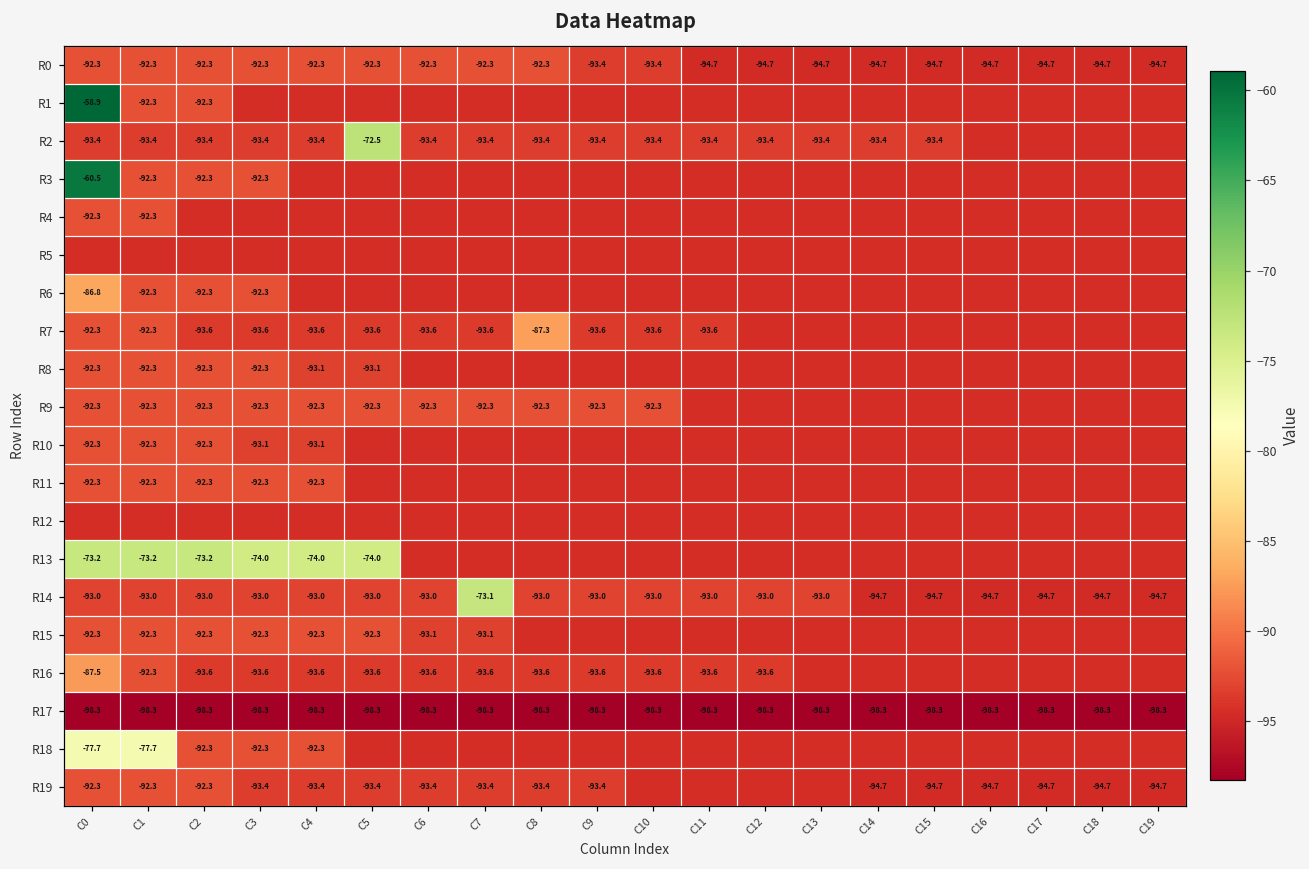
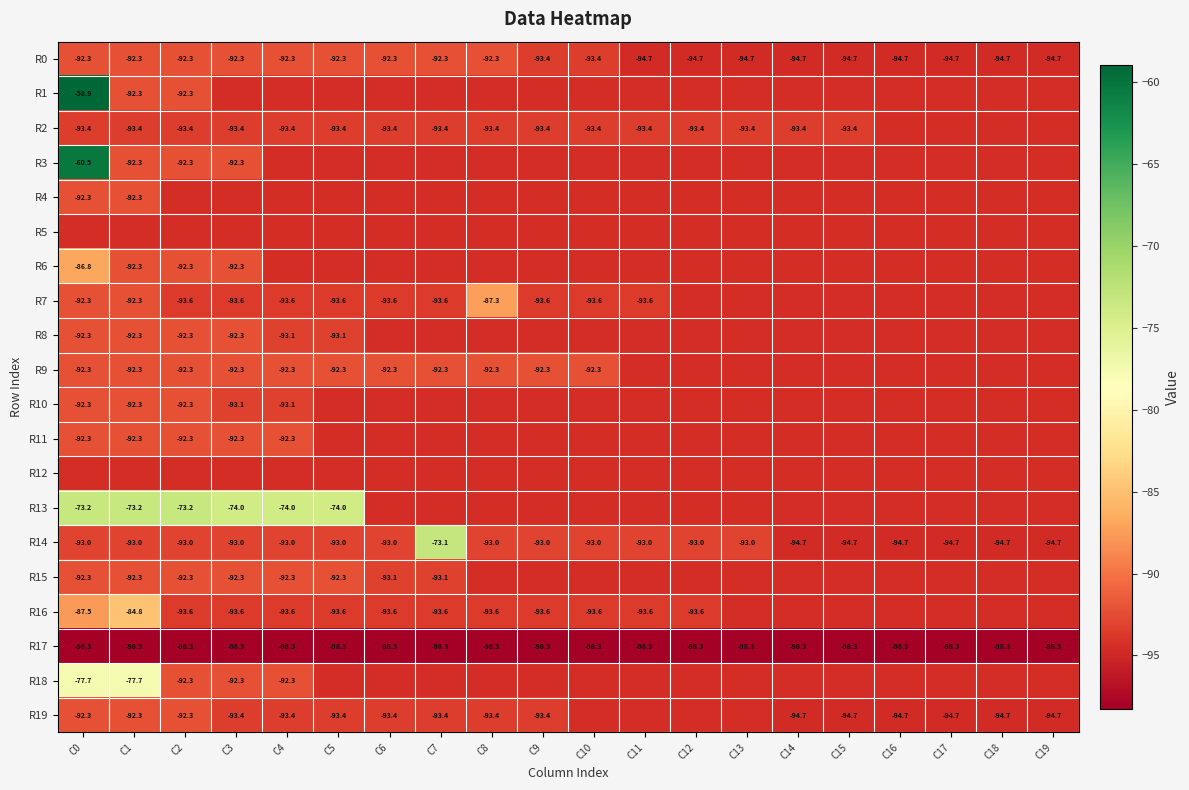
  {
    "R0": {
      "C0": -92.3,
      "C1": -92.3,
      "C2": -92.3,
      "C3": -92.3,
      "C4": -92.3,
      "C5": -92.3,
      "C6": -92.3,
      "C7": -92.3,
      "C8": -92.3,
      "C9": -93.4,
      "C10": -93.4,
      "C11": -94.7,
      "C12": -94.7,
      "C13": -94.7,
      "C14": -94.7,
      "C15": -94.7,
      "C16": -94.7,
      "C17": -94.7,
      "C18": -94.7,
      "C19": -94.7
    },
    "R1": {
      "C0": -58.9,
      "C1": -92.3,
      "C2": -92.3
    },
    "R2": {
      "C0": -93.4,
      "C1": -93.4,
      "C2": -93.4,
      "C3": -93.4,
      "C4": -93.4,
-     "C5": -72.5,
+     "C5": -93.4,
      "C6": -93.4,
      "C7": -93.4,
      "C8": -93.4,
      "C9": -93.4,
      "C10": -93.4,
      "C11": -93.4,
      "C12": -93.4,
      "C13": -93.4,
      "C14": -93.4,
      "C15": -93.4
    },
    "R3": {
      "C0": -60.5,
      "C1": -92.3,
      "C2": -92.3,
      "C3": -92.3
    },
    "R4": {
      "C0": -92.3,
      "C1": -92.3
    },
    "R6": {
      "C0": -86.8,
      "C1": -92.3,
      "C2": -92.3,
      "C3": -92.3
    },
    "R7": {
      "C0": -92.3,
      "C1": -92.3,
      "C2": -93.6,
      "C3": -93.6,
      "C4": -93.6,
      "C5": -93.6,
      "C6": -93.6,
      "C7": -93.6,
      "C8": -87.3,
      "C9": -93.6,
      "C10": -93.6,
      "C11": -93.6
    },
    "R8": {
      "C0": -92.3,
      "C1": -92.3,
      "C2": -92.3,
      "C3": -92.3,
      "C4": -93.1,
      "C5": -93.1
    },
    "R9": {
      "C0": -92.3,
      "C1": -92.3,
      "C2": -92.3,
      "C3": -92.3,
      "C4": -92.3,
      "C5": -92.3,
      "C6": -92.3,
      "C7": -92.3,
      "C8": -92.3,
      "C9": -92.3,
      "C10": -92.3
    },
    "R10": {
      "C0": -92.3,
      "C1": -92.3,
      "C2": -92.3,
      "C3": -93.1,
      "C4": -93.1
    },
    "R11": {
      "C0": -92.3,
      "C1": -92.3,
      "C2": -92.3,
      "C3": -92.3,
      "C4": -92.3
    },
    "R13": {
      "C0": -73.2,
      "C1": -73.2,
      "C2": -73.2,
      "C3": -74.0,
      "C4": -74.0,
      "C5": -74.0
    },
    "R14": {
      "C0": -93.0,
      "C1": -93.0,
      "C2": -93.0,
      "C3": -93.0,
      "C4": -93.0,
      "C5": -93.0,
      "C6": -93.0,
      "C7": -73.1,
      "C8": -93.0,
      "C9": -93.0,
      "C10": -93.0,
      "C11": -93.0,
      "C12": -93.0,
      "C13": -93.0,
      "C14": -94.7,
      "C15": -94.7,
      "C16": -94.7,
      "C17": -94.7,
      "C18": -94.7,
      "C19": -94.7
    },
    "R15": {
      "C0": -92.3,
      "C1": -92.3,
      "C2": -92.3,
      "C3": -92.3,
      "C4": -92.3,
      "C5": -92.3,
      "C6": -93.1,
      "C7": -93.1
    },
    "R16": {
      "C0": -87.5,
-     "C1": -92.3,
+     "C1": -84.8,
      "C2": -93.6,
      "C3": -93.6,
      "C4": -93.6,
      "C5": -93.6,
      "C6": -93.6,
      "C7": -93.6,
      "C8": -93.6,
      "C9": -93.6,
      "C10": -93.6,
      "C11": -93.6,
      "C12": -93.6
    },
    "R17": {
      "C0": -98.3,
      "C1": -98.3,
      "C2": -98.3,
      "C3": -98.3,
      "C4": -98.3,
      "C5": -98.3,
      "C6": -98.3,
      "C7": -98.3,
      "C8": -98.3,
      "C9": -98.3,
      "C10": -98.3,
      "C11": -98.3,
      "C12": -98.3,
      "C13": -98.3,
      "C14": -98.3,
      "C15": -98.3,
      "C16": -98.3,
      "C17": -98.3,
      "C18": -98.3,
      "C19": -98.3
    },
    "R18": {
      "C0": -77.7,
      "C1": -77.7,
      "C2": -92.3,
      "C3": -92.3,
      "C4": -92.3
    },
    "R19": {
      "C0": -92.3,
      "C1": -92.3,
      "C2": -92.3,
      "C3": -93.4,
      "C4": -93.4,
      "C5": -93.4,
      "C6": -93.4,
      "C7": -93.4,
      "C8": -93.4,
      "C9": -93.4,
      "C14": -94.7,
      "C15": -94.7,
      "C16": -94.7,
      "C17": -94.7,
      "C18": -94.7,
      "C19": -94.7
    }
  }
